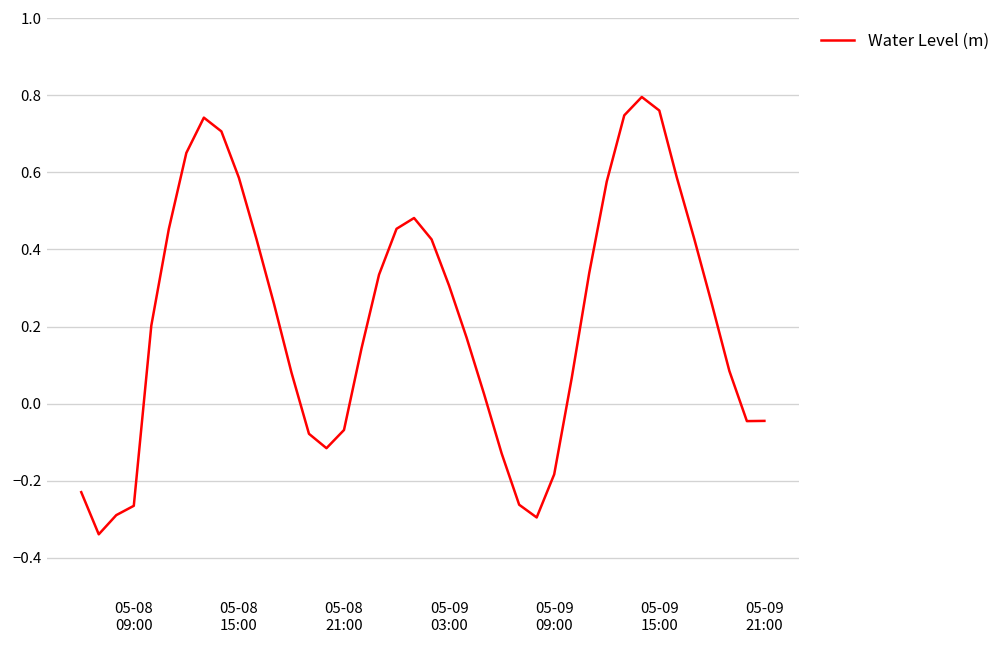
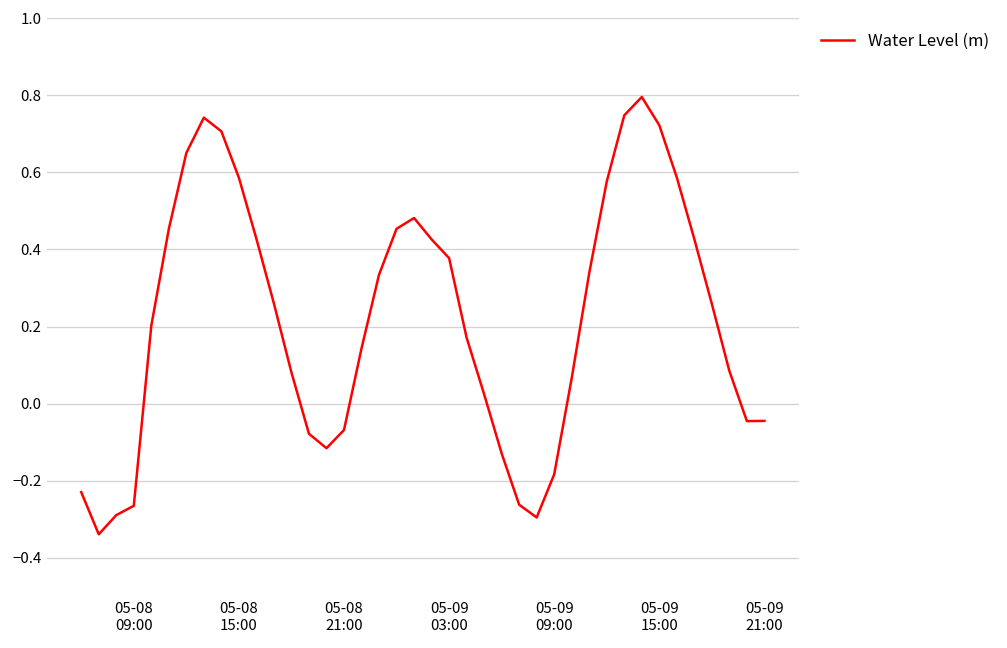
  {
    "05-08 09:00": -0.26,
    "05-08 15:00": 0.59,
    "05-08 21:00": -0.07,
-   "05-09 03:00": 0.31,
+   "05-09 03:00": 0.38,
    "05-09 09:00": -0.18,
-   "05-09 15:00": 0.76,
+   "05-09 15:00": 0.72,
    "05-09 21:00": -0.04
  }
